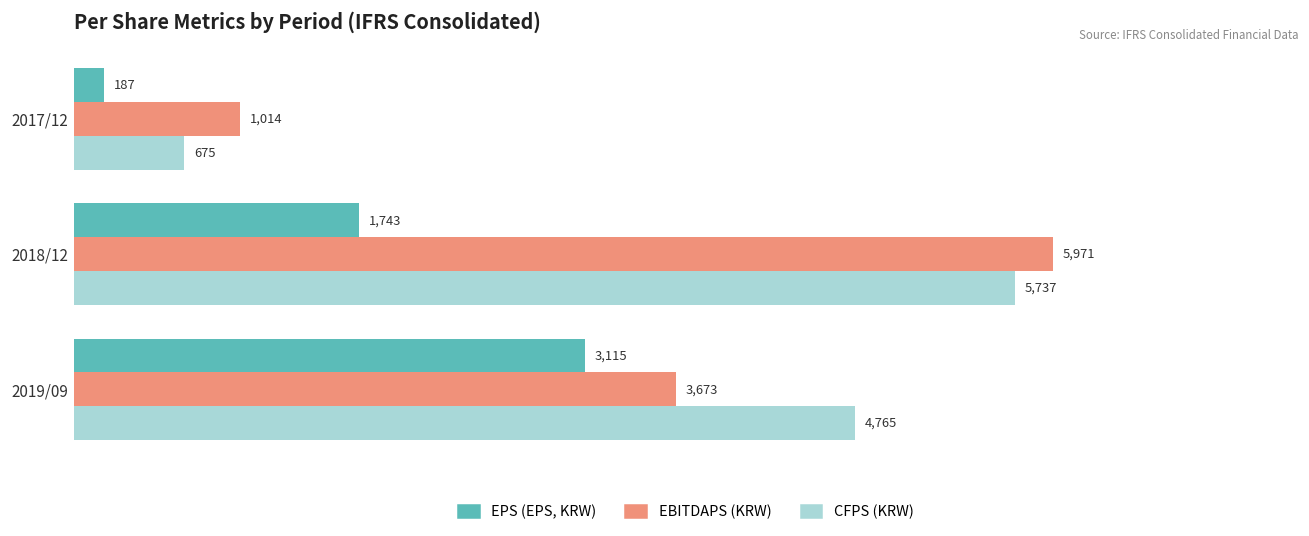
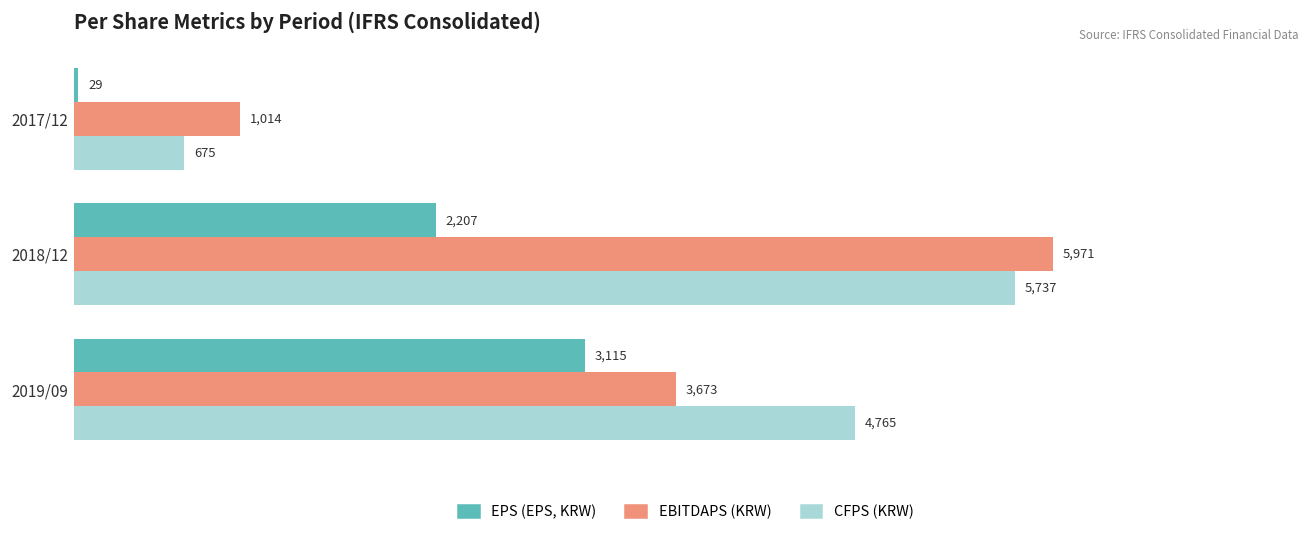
  {
    "EPS (EPS, KRW)": {
-     "2017/12": "187",
-     "2018/12": "1,743",
+     "2017/12": "29",
+     "2018/12": "2,207",
      "2019/09": "3,115"
    },
    "EBITDAPS (KRW)": {
      "2017/12": "1,014",
      "2018/12": "5,971",
      "2019/09": "3,673"
    },
    "CFPS (KRW)": {
      "2017/12": "675",
      "2018/12": "5,737",
      "2019/09": "4,765"
    }
  }
